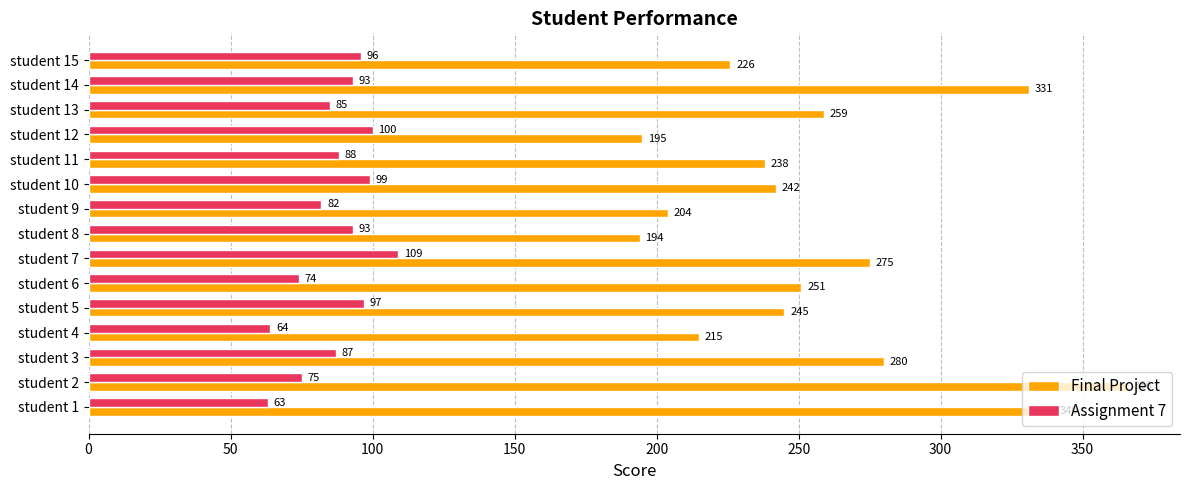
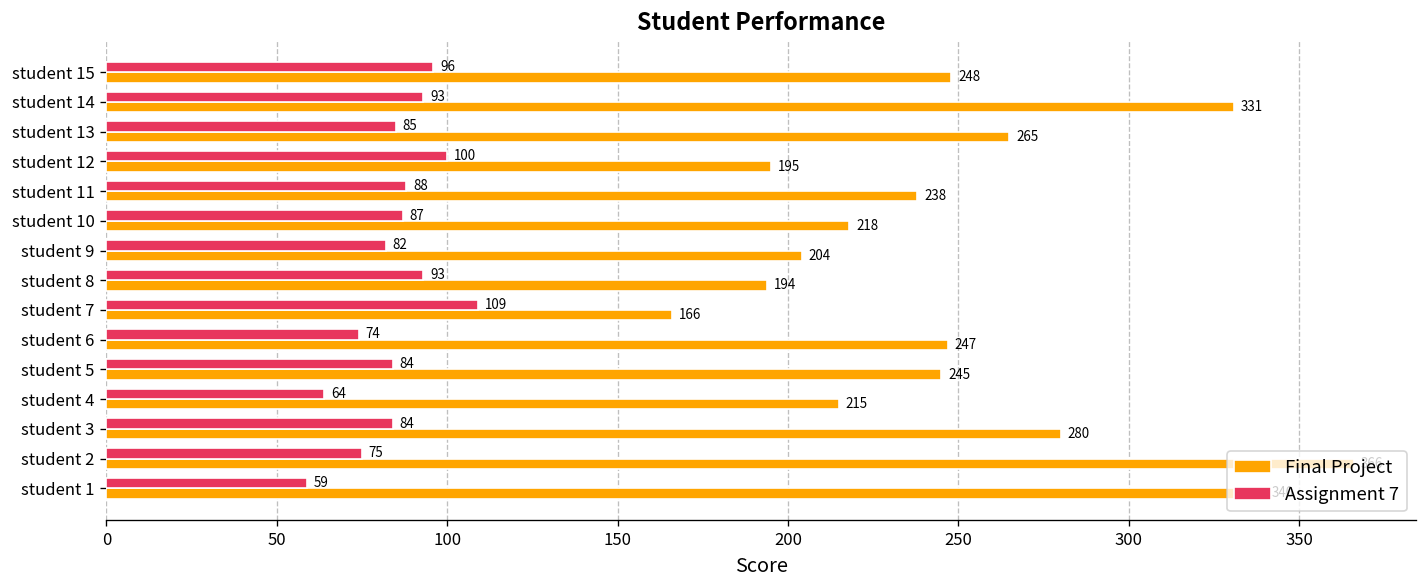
  {
    "Final Project": {
-     "student 15": 226,
+     "student 15": 248,
      "student 14": 331,
-     "student 13": 259,
+     "student 13": 265,
      "student 12": 195,
      "student 11": 238,
-     "student 10": 242,
+     "student 10": 218,
      "student 9": 204,
      "student 8": 194,
-     "student 7": 275,
-     "student 6": 251,
+     "student 7": 166,
+     "student 6": 247,
      "student 5": 245,
      "student 4": 215,
      "student 3": 280
    },
    "Assignment 7": {
      "student 15": 96,
      "student 14": 93,
      "student 13": 85,
      "student 12": 100,
      "student 11": 88,
-     "student 10": 99,
+     "student 10": 87,
      "student 9": 82,
      "student 8": 93,
      "student 7": 109,
      "student 6": 74,
-     "student 5": 97,
+     "student 5": 84,
      "student 4": 64,
-     "student 3": 87,
+     "student 3": 84,
      "student 2": 75,
-     "student 1": 63
+     "student 1": 59
    }
  }
